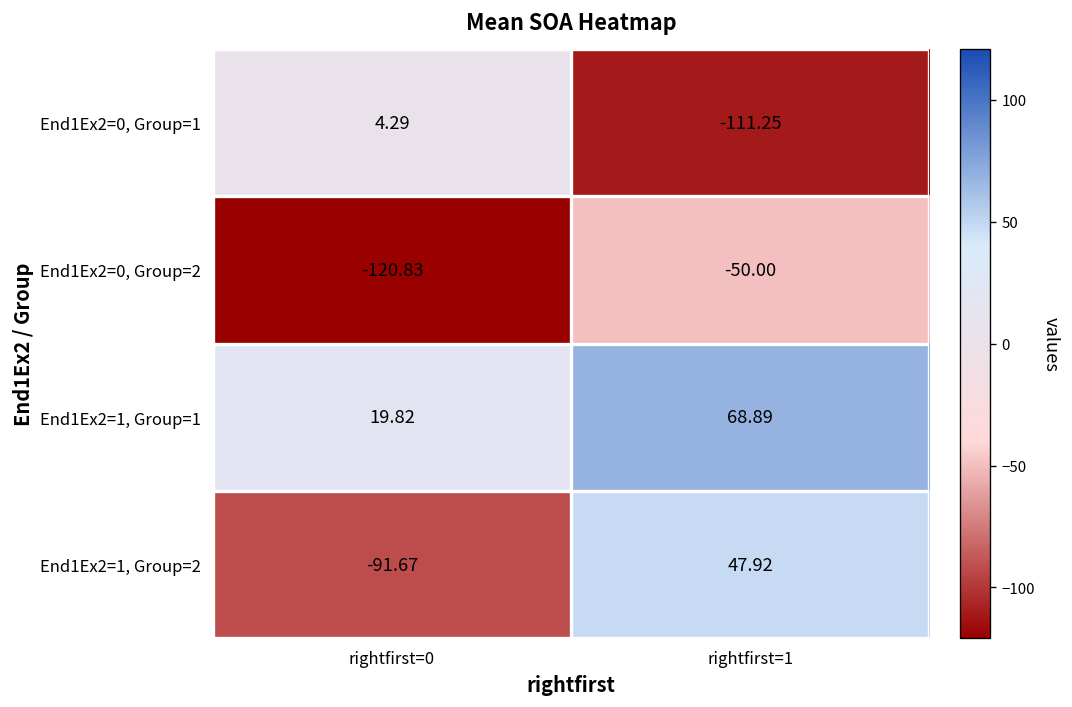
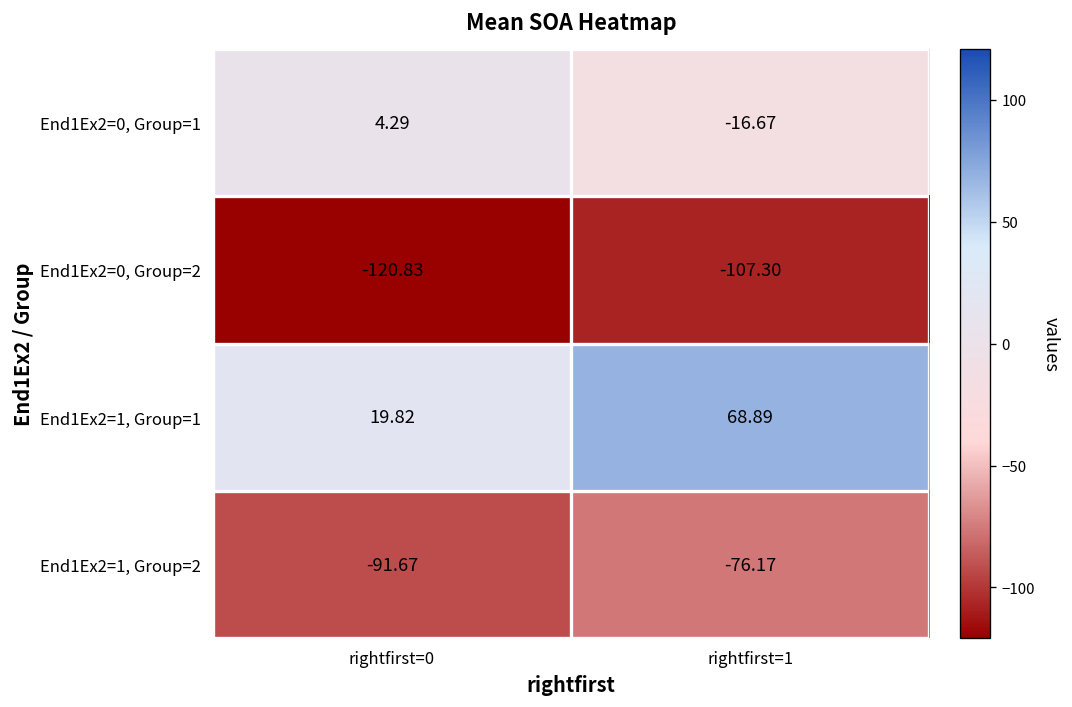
  {
    "End1Ex2=0, Group=1": {
      "rightfirst=0": 4.29,
-     "rightfirst=1": -111.25
+     "rightfirst=1": -16.67
    },
    "End1Ex2=0, Group=2": {
      "rightfirst=0": -120.83,
-     "rightfirst=1": -50.00
+     "rightfirst=1": -107.30
    },
    "End1Ex2=1, Group=1": {
      "rightfirst=0": 19.82,
      "rightfirst=1": 68.89
    },
    "End1Ex2=1, Group=2": {
      "rightfirst=0": -91.67,
-     "rightfirst=1": 47.92
+     "rightfirst=1": -76.17
    }
  }
